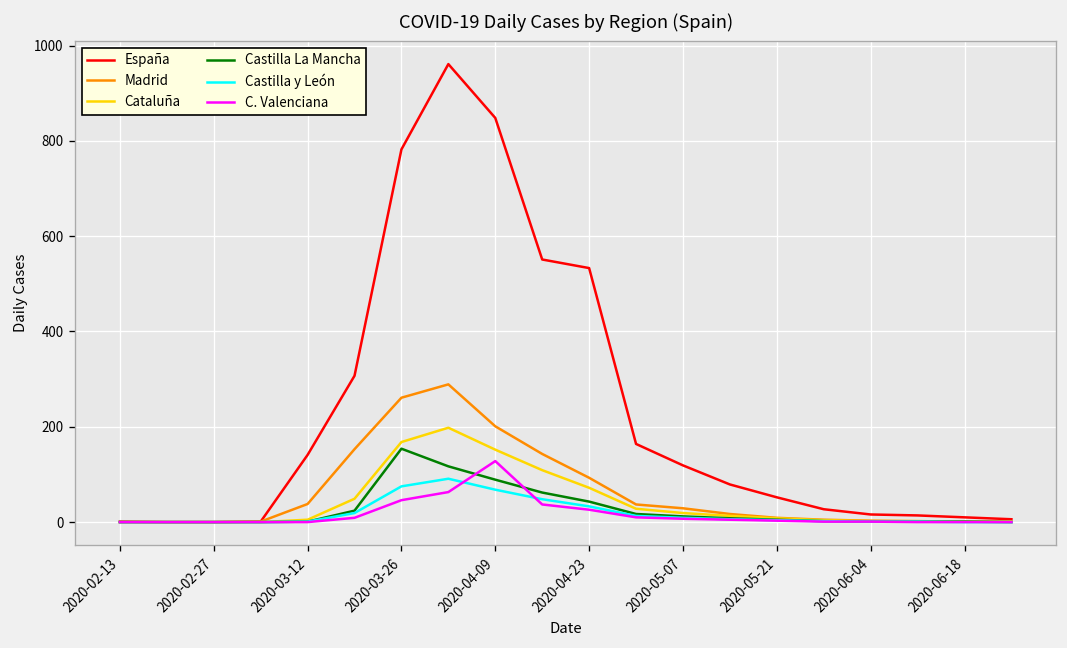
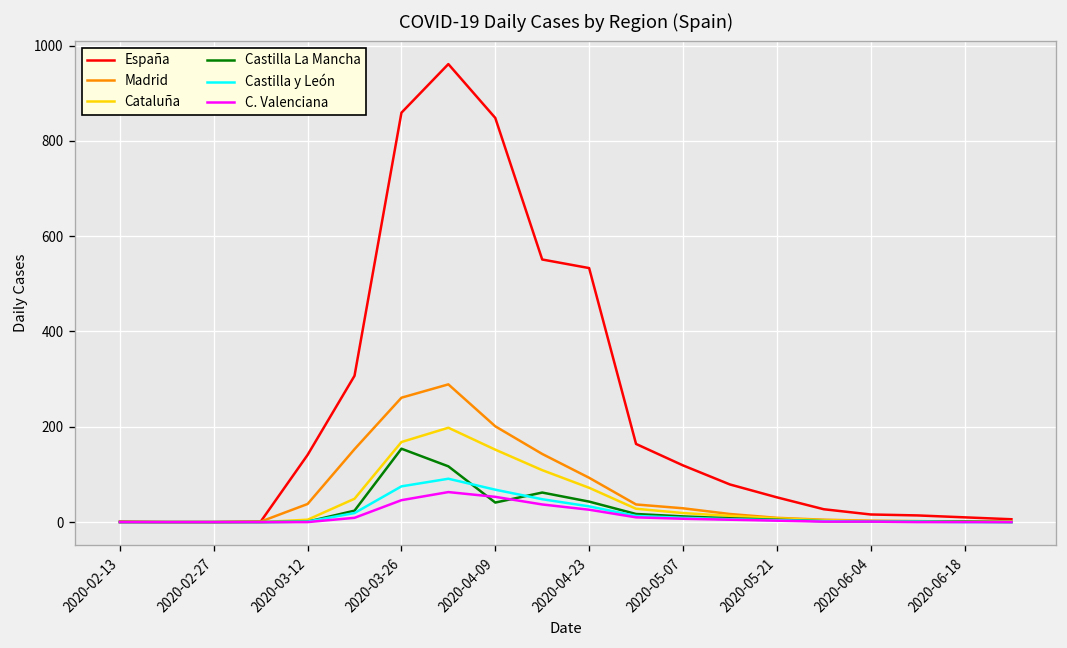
  {
    "España": {
      "2020-03-12": 140,
-     "2020-03-26": 780,
+     "2020-03-26": 860,
      "2020-04-09": 850,
      "2020-04-23": 530,
      "2020-05-07": 120,
      "2020-05-21": 50,
      "2020-06-04": 20,
      "2020-06-18": 10
    },
    "Madrid": {
      "2020-03-12": 40,
      "2020-03-26": 260,
      "2020-04-09": 200,
      "2020-04-23": 90,
      "2020-05-07": 30
    },
    "Cataluña": {
      "2020-03-26": 170,
      "2020-04-09": 150,
      "2020-04-23": 70,
      "2020-05-07": 20
    },
    "Castilla La Mancha": {
      "2020-03-26": 150,
-     "2020-04-09": 90,
+     "2020-04-09": 40,
      "2020-04-23": 40
    },
    "Castilla y León": {
      "2020-03-26": 80,
      "2020-04-09": 70,
      "2020-04-23": 30
    },
    "C. Valenciana": {
      "2020-03-26": 50,
-     "2020-04-09": 130,
+     "2020-04-09": 50,
      "2020-04-23": 30
    }
  }
